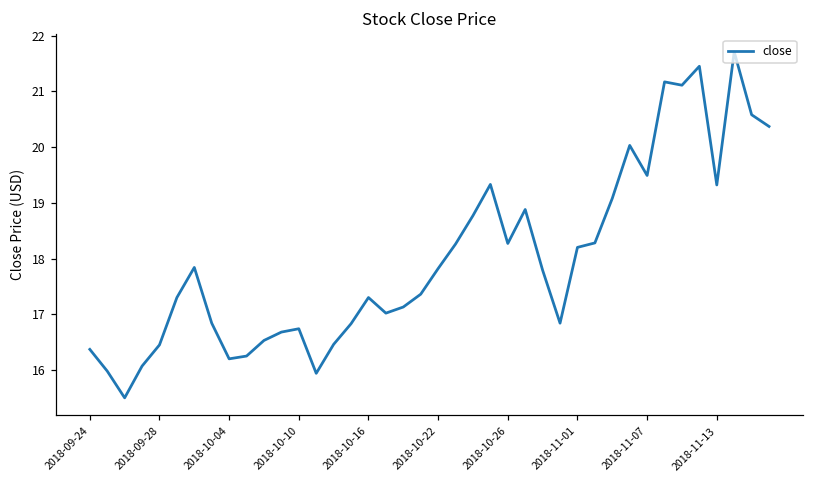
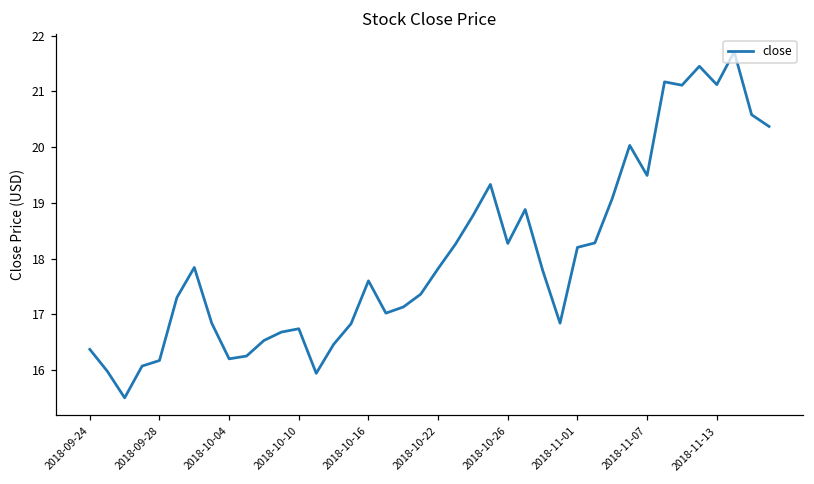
  {
    "2018-09-24": 16.4,
-   "2018-09-28": 16.5,
+   "2018-09-28": 16.2,
    "2018-10-04": 16.2,
    "2018-10-10": 16.7,
-   "2018-10-16": 17.3,
+   "2018-10-16": 17.6,
    "2018-10-22": 17.8,
    "2018-10-26": 18.3,
    "2018-11-01": 18.2,
    "2018-11-07": 19.5,
-   "2018-11-13": 19.3
+   "2018-11-13": 21.1
  }
